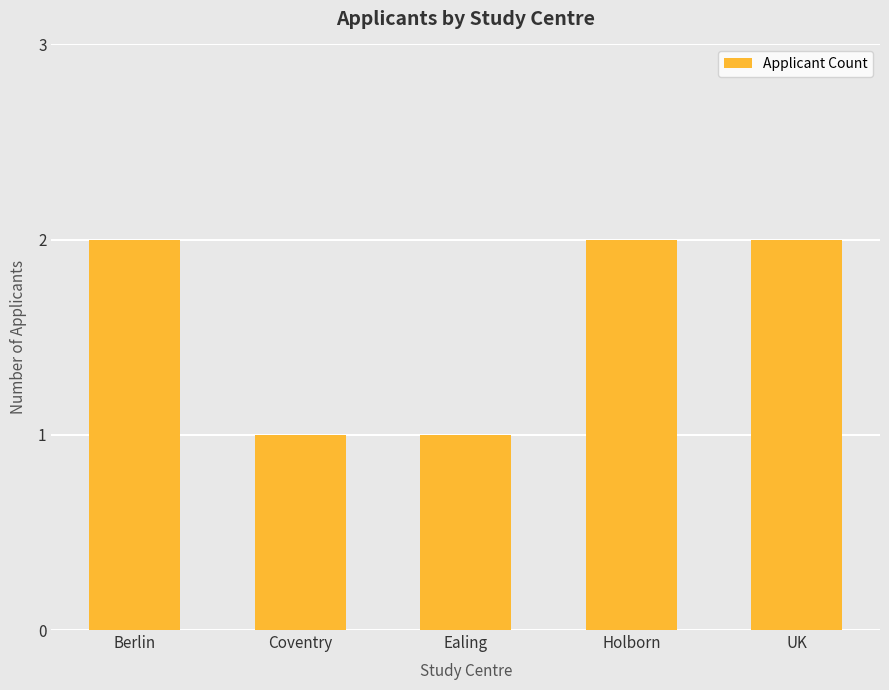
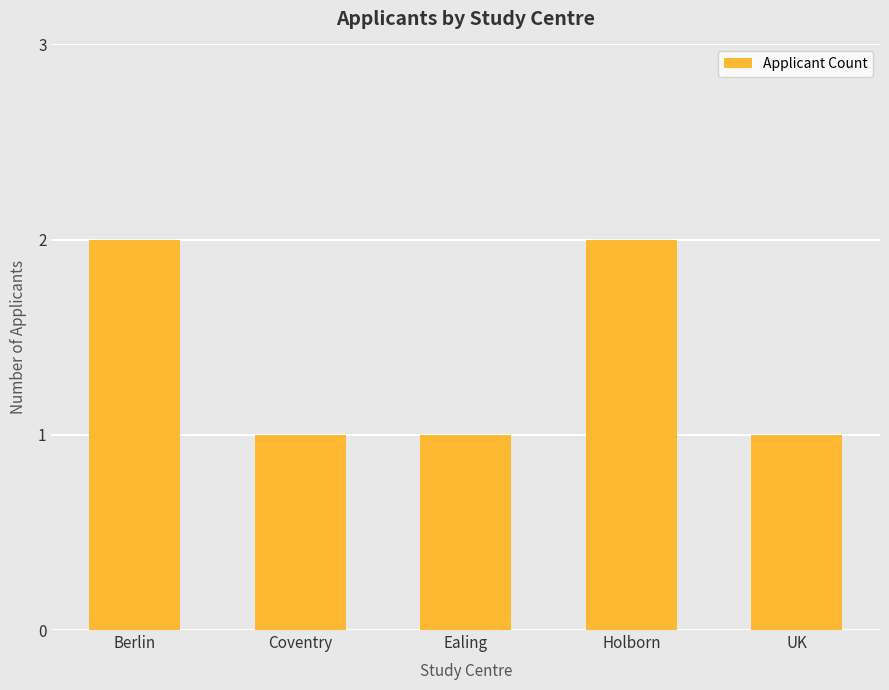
  {
    "Berlin": 2,
    "Coventry": 1,
    "Ealing": 1,
    "Holborn": 2,
-   "UK": 2
+   "UK": 1
  }
